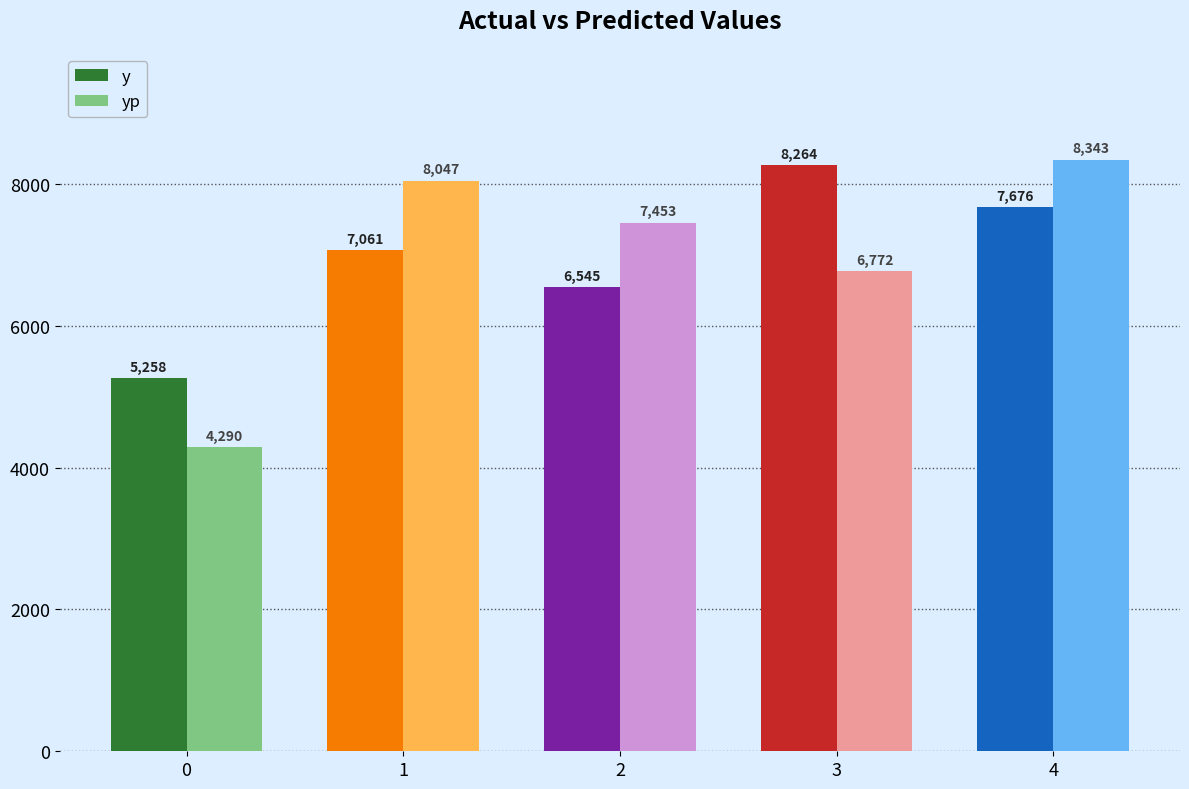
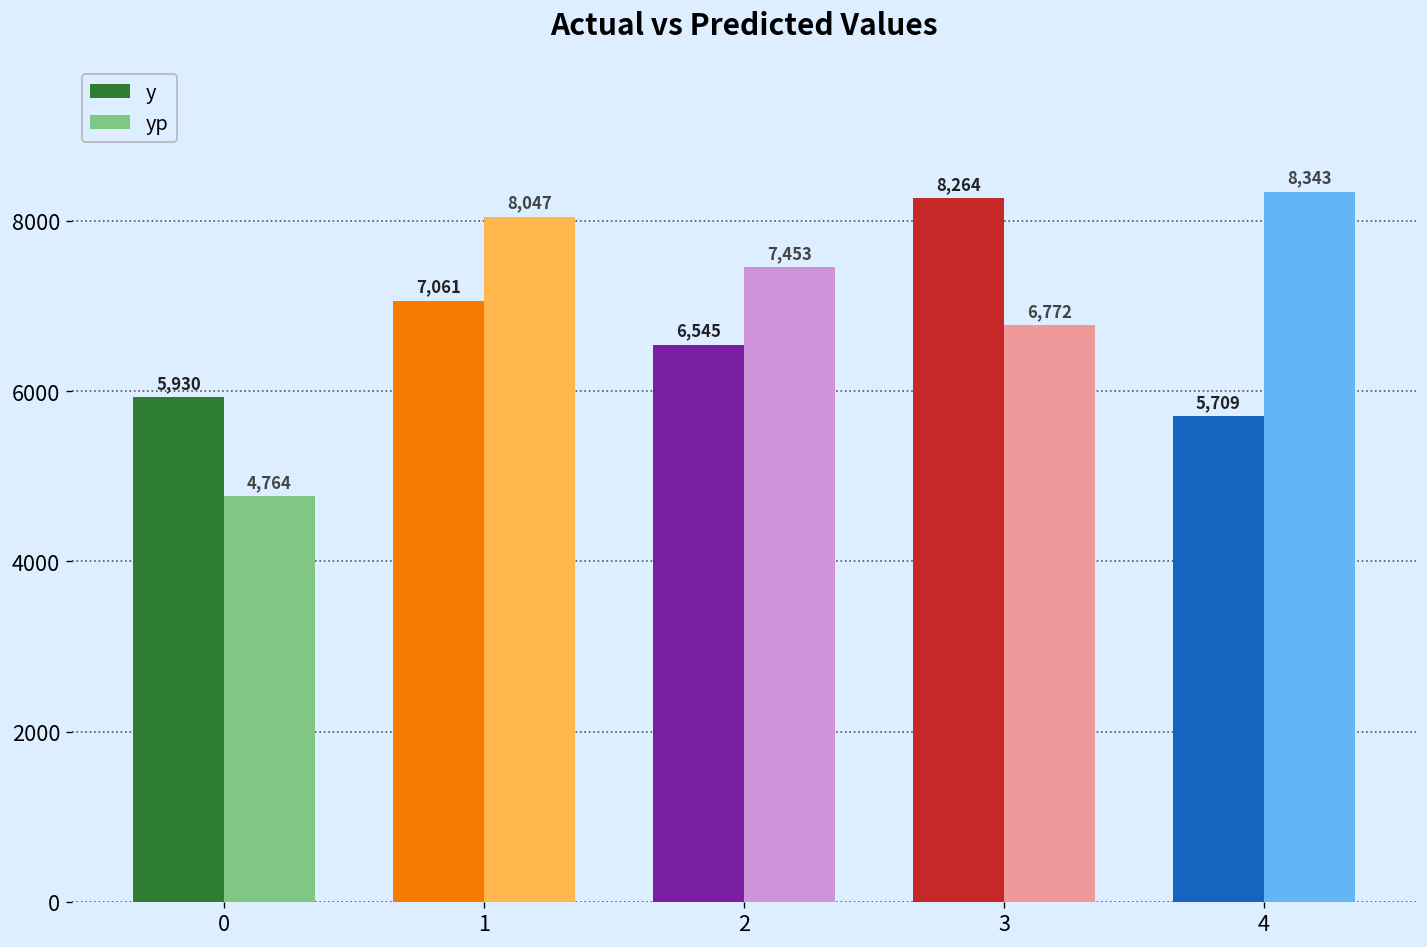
  {
    "y": {
-     "0": "5,258",
+     "0": "5,930",
      "1": "7,061",
      "2": "6,545",
      "3": "8,264",
-     "4": "7,676"
+     "4": "5,709"
    },
    "yp": {
-     "0": "4,290",
+     "0": "4,764",
      "1": "8,047",
      "2": "7,453",
      "3": "6,772",
      "4": "8,343"
    }
  }
